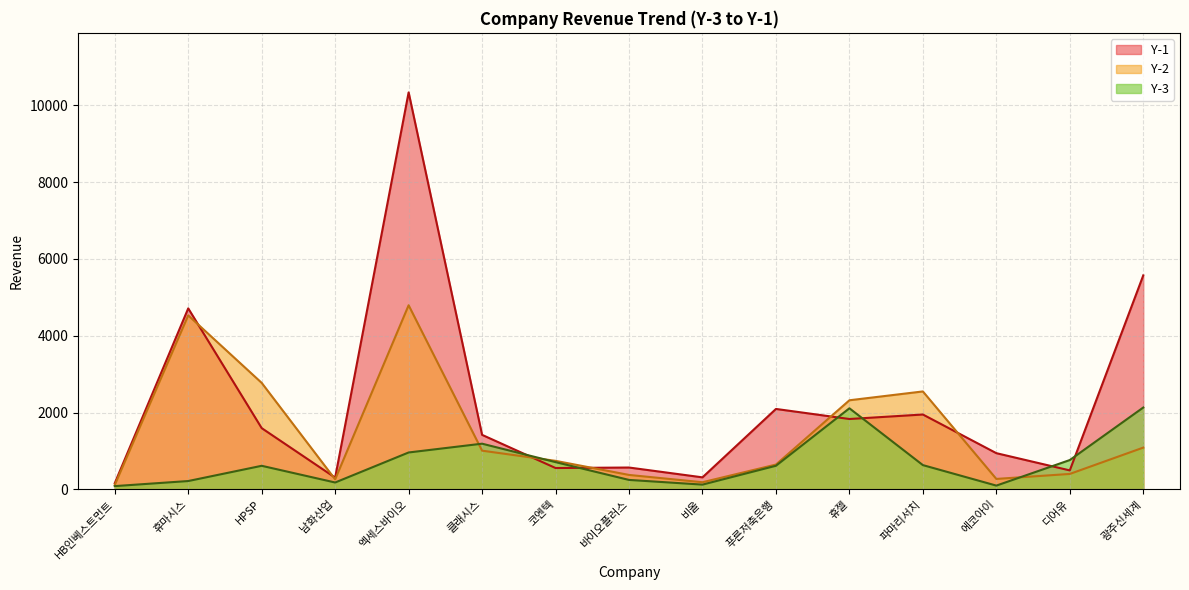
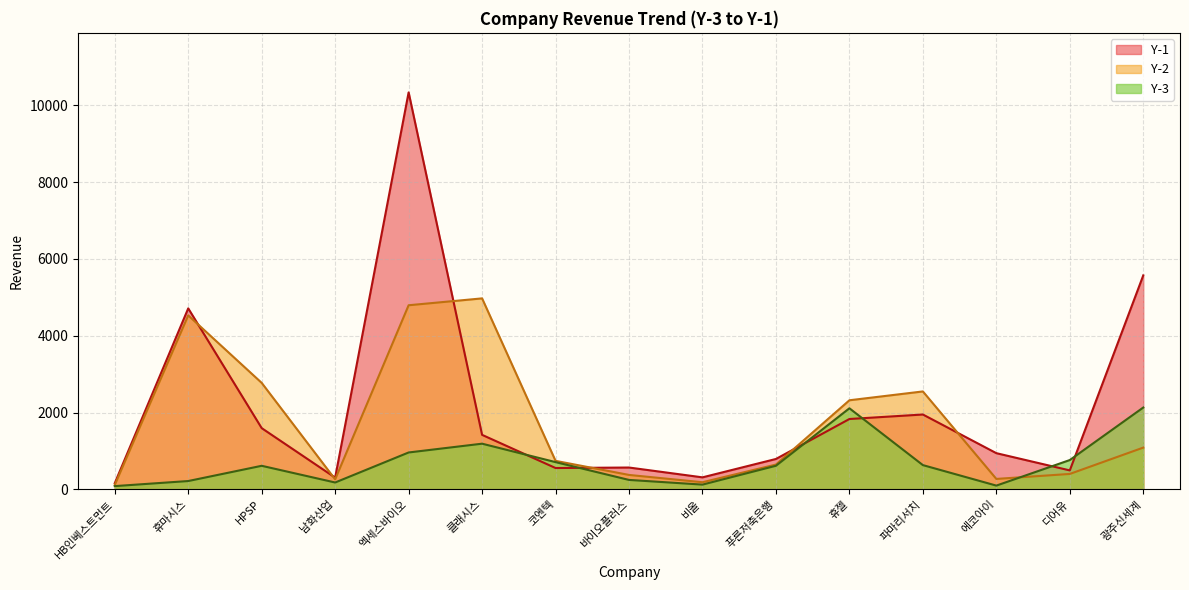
  {
    "Y-1": {
      "휴마시스": 4700,
      "HPSP": 1600,
      "엑세스바이오": 10300,
      "클래시스": 1400,
      "코엔텍": 600,
      "바이오플러스": 600,
      "비올": 300,
-     "푸른저축은행": 2100,
+     "푸른저축은행": 800,
      "휴젤": 1800,
      "파마리서치": 1900,
      "에코아이": 900,
      "디어유": 500,
      "광주신세계": 5600
    },
    "Y-2": {
      "휴마시스": 4500,
      "HPSP": 2800,
      "엑세스바이오": 4800,
-     "클래시스": 1000,
+     "클래시스": 5000,
      "바이오플러스": 400,
      "휴젤": 2300,
      "파마리서치": 2500,
      "에코아이": 300,
      "디어유": 400,
      "광주신세계": 1100
    },
    "Y-3": {
      "휴마시스": 200,
      "HPSP": 600,
      "남화산업": 200,
      "엑세스바이오": 1000,
      "클래시스": 1200,
      "바이오플러스": 200,
      "휴젤": 2100,
      "파마리서치": 600,
      "에코아이": 100,
      "디어유": 800,
      "광주신세계": 2100
    }
  }
